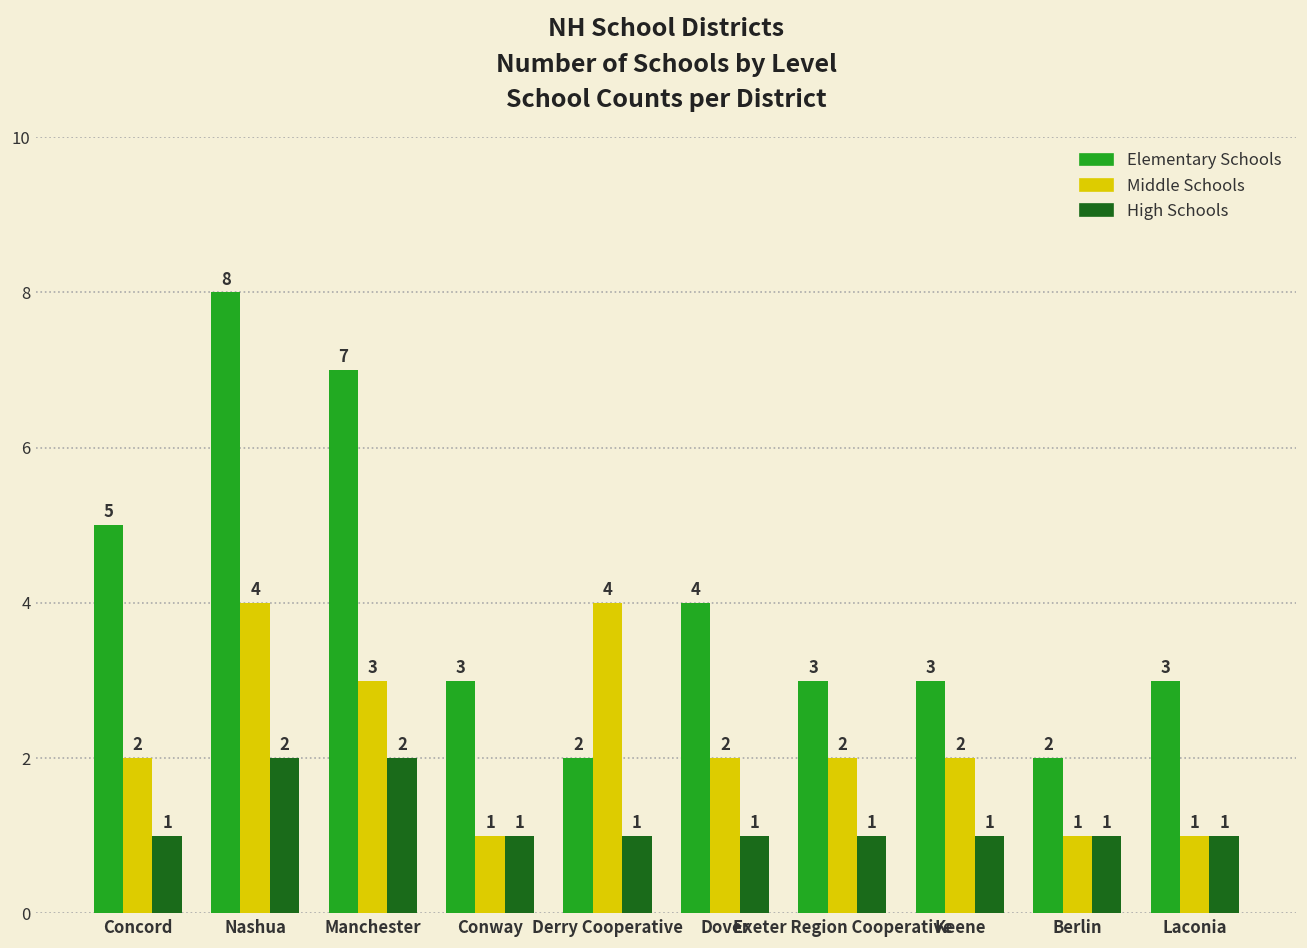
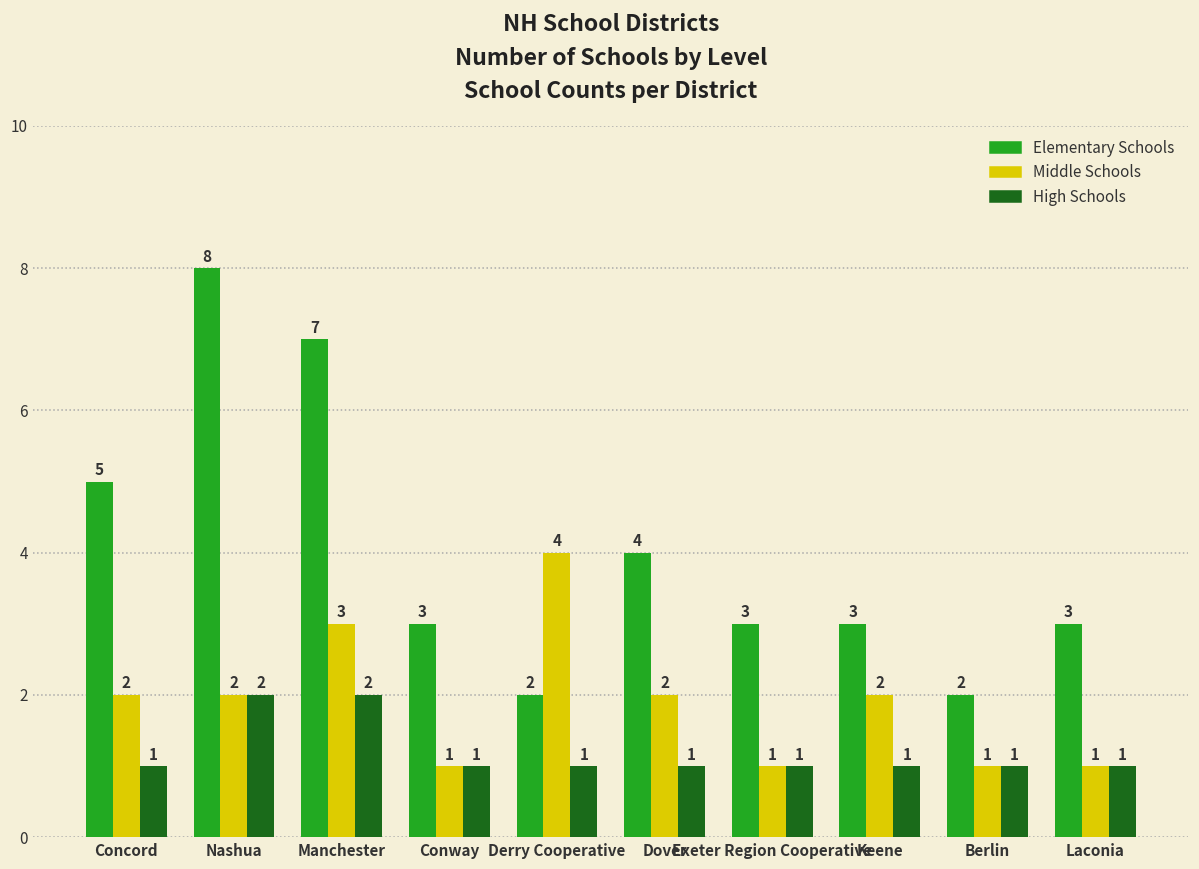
  {
    "Middle Schools": {
      "Concord": 2,
-     "Nashua": 4,
+     "Nashua": 2,
      "Manchester": 3,
      "Conway": 1,
      "Derry Cooperative": 4,
-     "Exeter Region Cooperative": 2,
+     "Exeter Region Cooperative": 1,
      "Berlin": 1,
      "Laconia": 1
    }
  }
